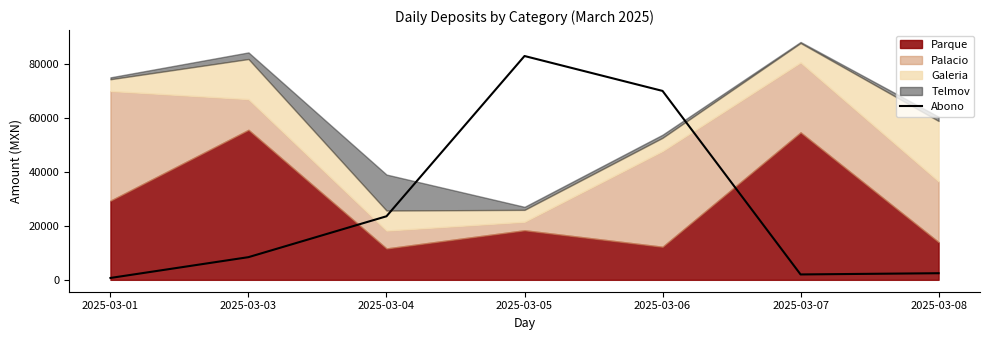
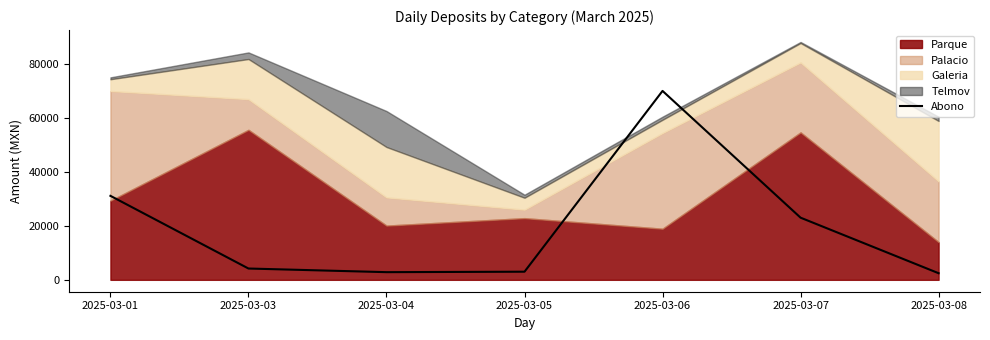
  {
    "Abono": {
-     "2025-03-01": 1000,
-     "2025-03-03": 8000,
-     "2025-03-04": 24000,
-     "2025-03-05": 83000,
+     "2025-03-01": 31000,
+     "2025-03-03": 4000,
+     "2025-03-04": 3000,
+     "2025-03-05": 3000,
      "2025-03-06": 70000,
-     "2025-03-07": 2000,
+     "2025-03-07": 23000,
      "2025-03-08": 2000
    },
    "Parque": {
      "2025-03-01": 29000,
      "2025-03-03": 56000,
-     "2025-03-04": 12000,
-     "2025-03-05": 18000,
-     "2025-03-06": 12000,
+     "2025-03-04": 20000,
+     "2025-03-05": 23000,
+     "2025-03-06": 19000,
      "2025-03-07": 55000,
      "2025-03-08": 14000
    },
    "Palacio": {
      "2025-03-01": 41000,
      "2025-03-03": 11000,
-     "2025-03-04": 7000,
+     "2025-03-04": 10000,
      "2025-03-05": 3000,
      "2025-03-06": 36000,
      "2025-03-07": 26000,
      "2025-03-08": 23000
    },
    "Galeria": {
      "2025-03-03": 15000,
-     "2025-03-04": 7000,
+     "2025-03-04": 19000,
      "2025-03-05": 4000,
      "2025-03-06": 5000,
      "2025-03-08": 22000
    },
    "Telmov": {
      "2025-03-03": 2000,
      "2025-03-04": 13000,
      "2025-03-05": 1000,
      "2025-03-06": 1000
    }
  }
